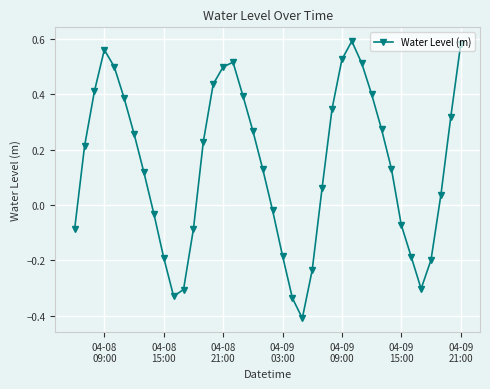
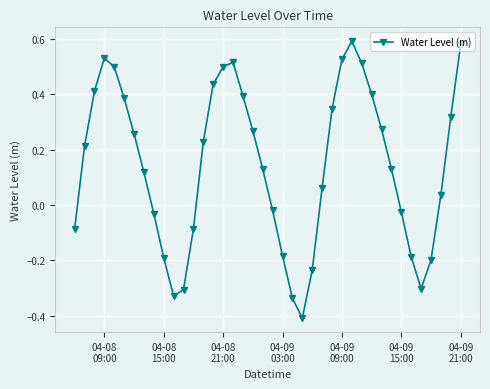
  {
-   "04-08 09:00": 0.56,
+   "04-08 09:00": 0.53,
    "04-08 15:00": -0.19,
    "04-08 21:00": 0.50,
    "04-09 03:00": -0.18,
    "04-09 09:00": 0.53,
-   "04-09 15:00": -0.07
+   "04-09 15:00": -0.02
  }
